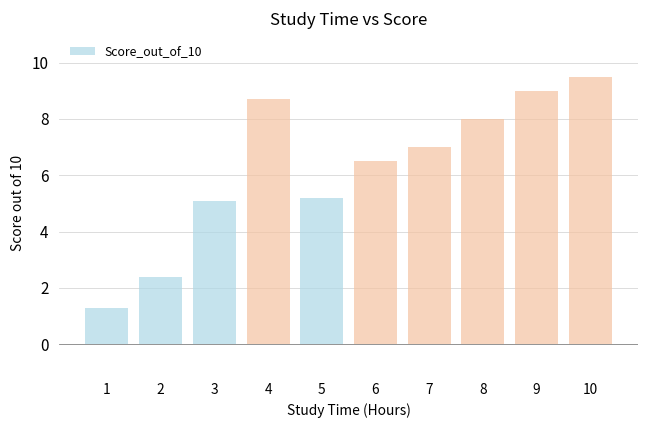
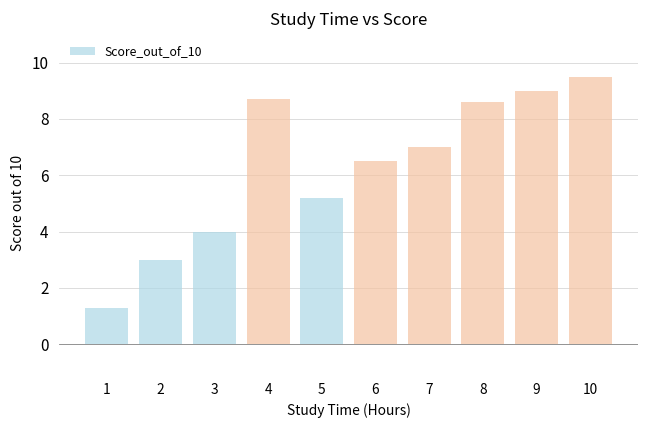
  {
    "1": 1.3,
-   "2": 2.4,
-   "3": 5.1,
+   "2": 3.0,
+   "3": 4.0,
    "4": 8.7,
    "5": 5.2,
    "6": 6.5,
    "7": 7.0,
-   "8": 8.0,
+   "8": 8.6,
    "9": 9.0,
    "10": 9.5
  }
